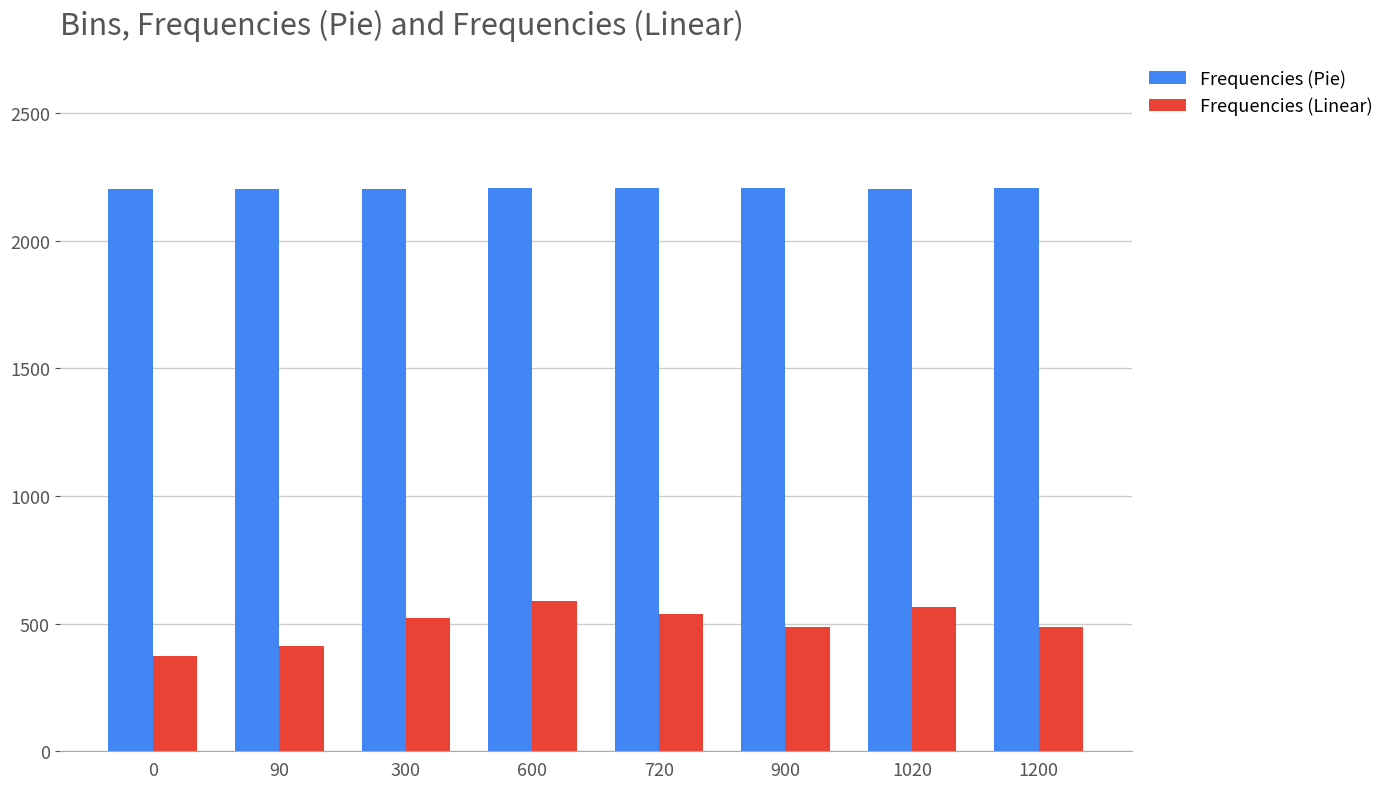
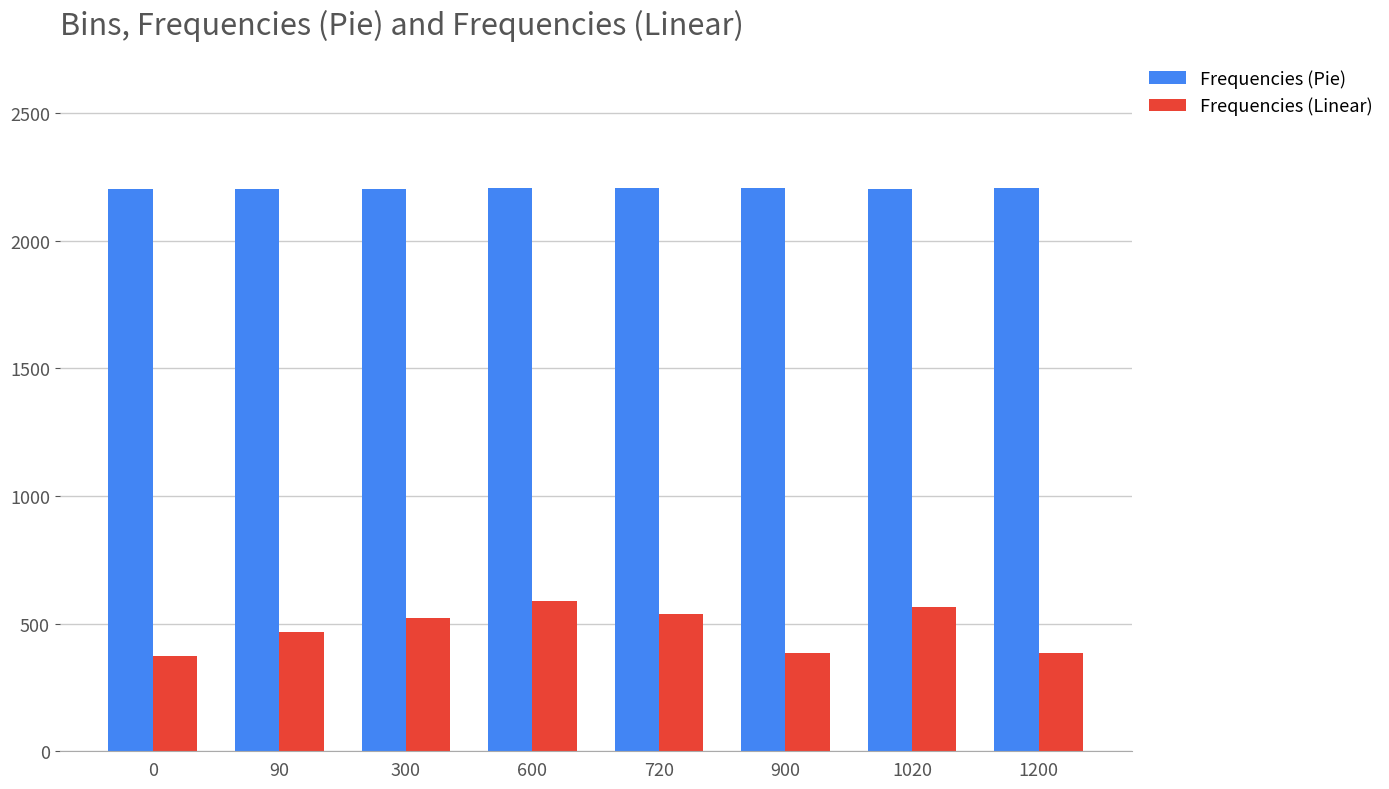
  {
    "Frequencies (Pie)": {
      "0": 2200,
      "90": 2200,
      "300": 2200,
      "600": 2200,
      "720": 2200,
      "900": 2200,
      "1020": 2200,
      "1200": 2200
    },
    "Frequencies (Linear)": {
      "0": 370,
-     "90": 410,
+     "90": 470,
      "300": 520,
      "600": 590,
      "720": 540,
-     "900": 490,
+     "900": 390,
      "1020": 570,
-     "1200": 490
+     "1200": 380
    }
  }
